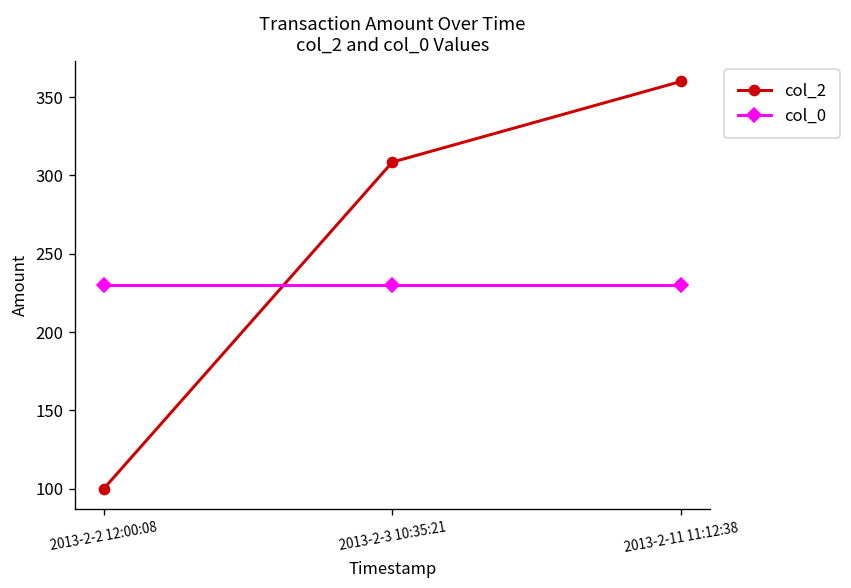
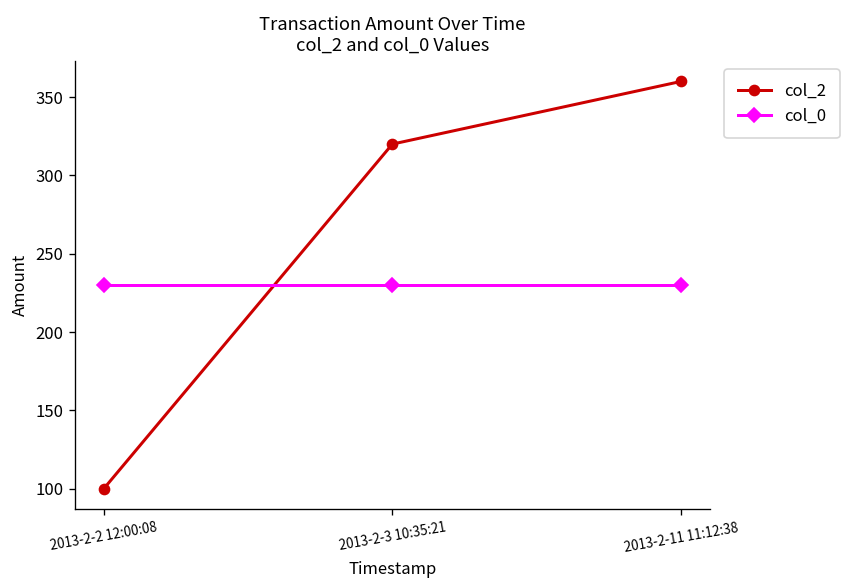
  {
    "col_2": {
      "2013-2-2 12:00:08": 100,
-     "2013-2-3 10:35:21": 309,
+     "2013-2-3 10:35:21": 320,
      "2013-2-11 11:12:38": 360
    },
    "col_0": {
      "2013-2-2 12:00:08": 230,
      "2013-2-3 10:35:21": 230,
      "2013-2-11 11:12:38": 230
    }
  }
